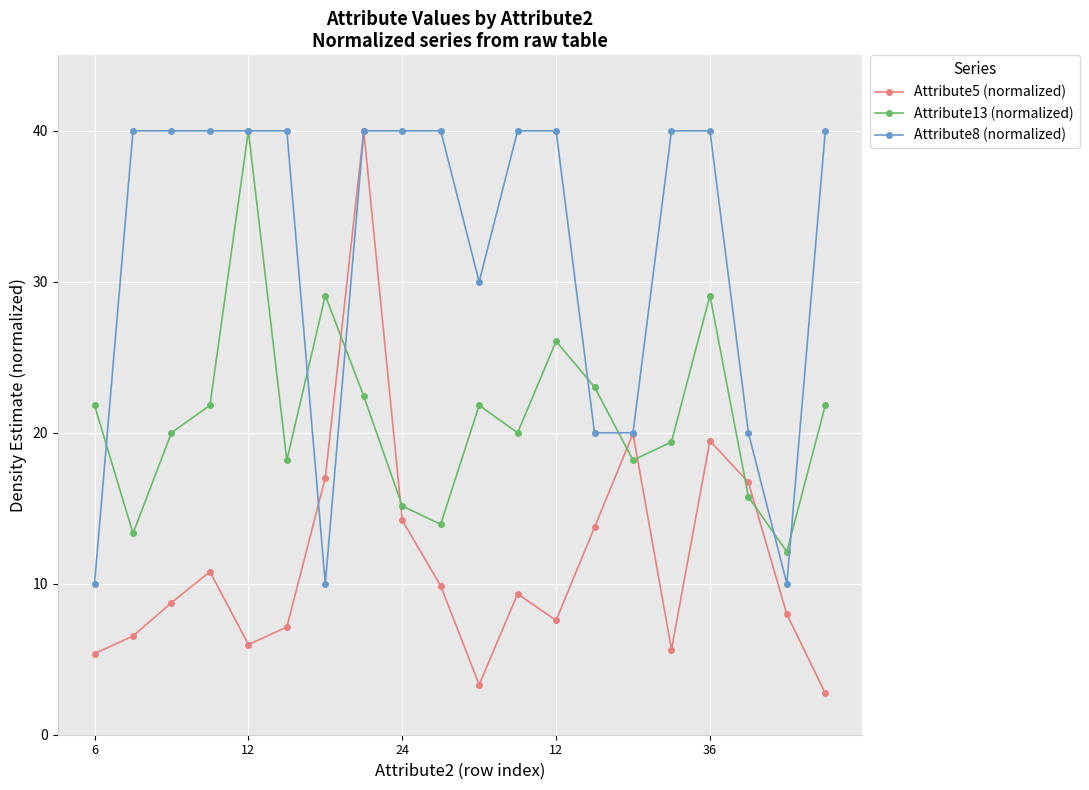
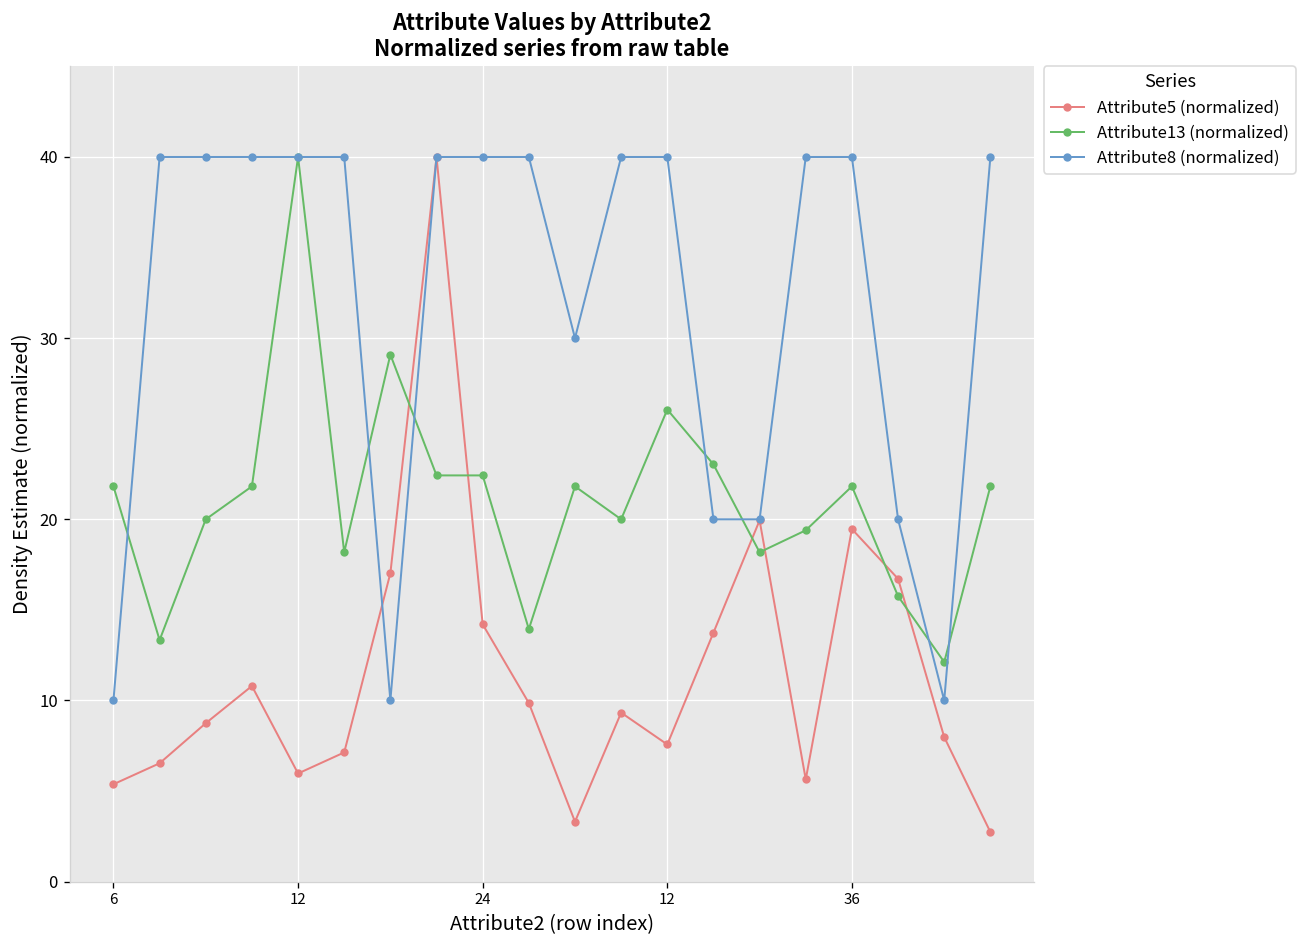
  {
    "Attribute5 (normalized)": {
      "24": 14.2,
      "36": 19.5
    },
    "Attribute13 (normalized)": {
-     "24": 15.2,
-     "36": 29.1
+     "24": 22.4,
+     "36": 21.8
    },
    "Attribute8 (normalized)": {
      "24": 40.0,
      "36": 40.0
    }
  }
